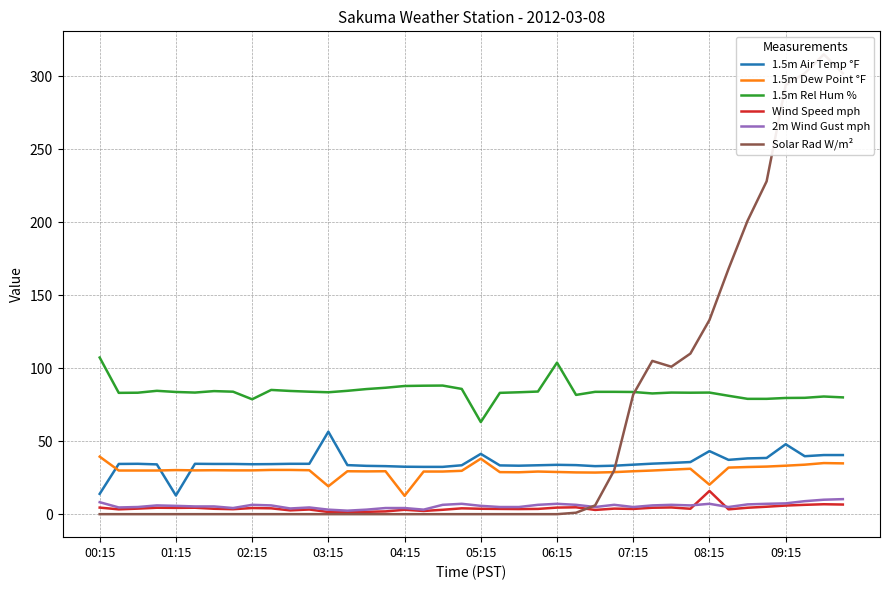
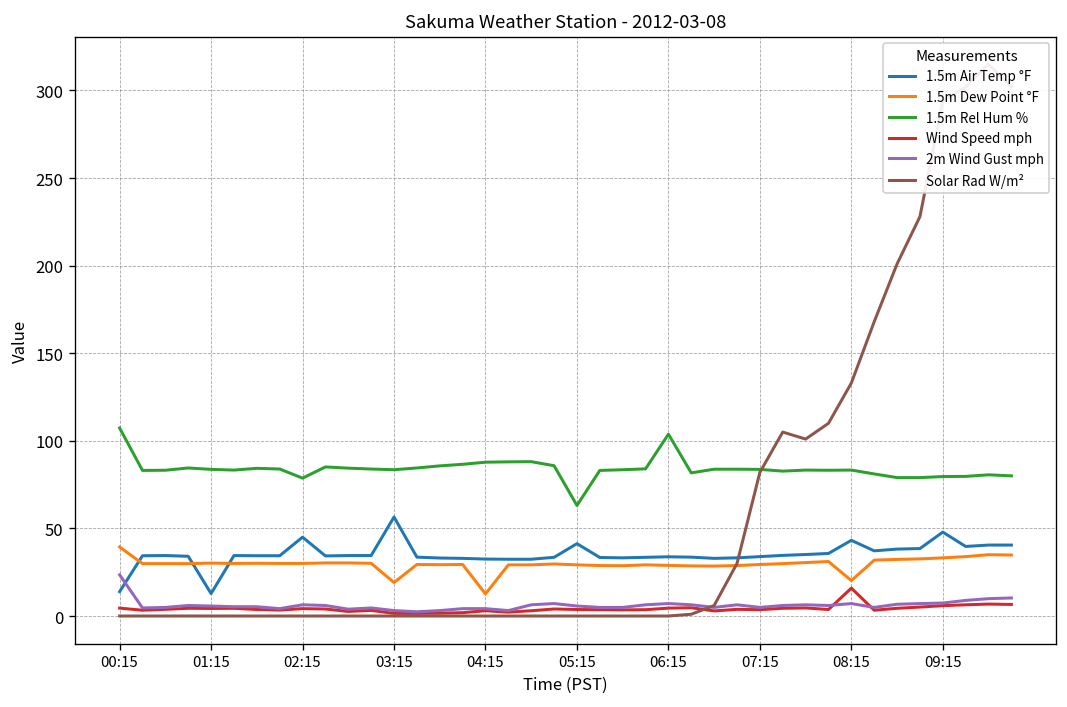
  {
    "1.5m Air Temp °F": {
      "00:15": 14,
      "01:15": 13,
-     "02:15": 34,
+     "02:15": 45,
      "03:15": 57,
      "04:15": 33,
      "05:15": 41,
      "06:15": 34,
      "07:15": 34,
      "08:15": 43,
      "09:15": 48
    },
    "1.5m Dew Point °F": {
      "00:15": 39,
      "01:15": 30,
      "02:15": 30,
      "03:15": 19,
      "04:15": 13,
-     "05:15": 38,
+     "05:15": 29,
      "06:15": 29,
      "07:15": 29,
      "08:15": 20,
      "09:15": 33
    },
    "1.5m Rel Hum %": {
      "00:15": 107,
      "01:15": 84,
      "02:15": 79,
      "03:15": 84,
      "04:15": 88,
      "05:15": 63,
      "06:15": 104,
      "08:15": 83,
      "09:15": 80
    },
    "Wind Speed mph": {
      "00:15": 5,
      "02:15": 4,
      "05:15": 4,
      "06:15": 5,
      "08:15": 16
    },
    "2m Wind Gust mph": {
-     "00:15": 8,
+     "00:15": 24,
      "02:15": 6,
      "05:15": 6,
      "06:15": 7,
      "08:15": 7
    },
    "Solar Rad W/m²": {
      "00:15": 0,
      "01:15": 0,
      "02:15": 0,
      "04:15": 0,
      "05:15": 0,
      "06:15": 0,
      "08:15": 133
    }
  }
